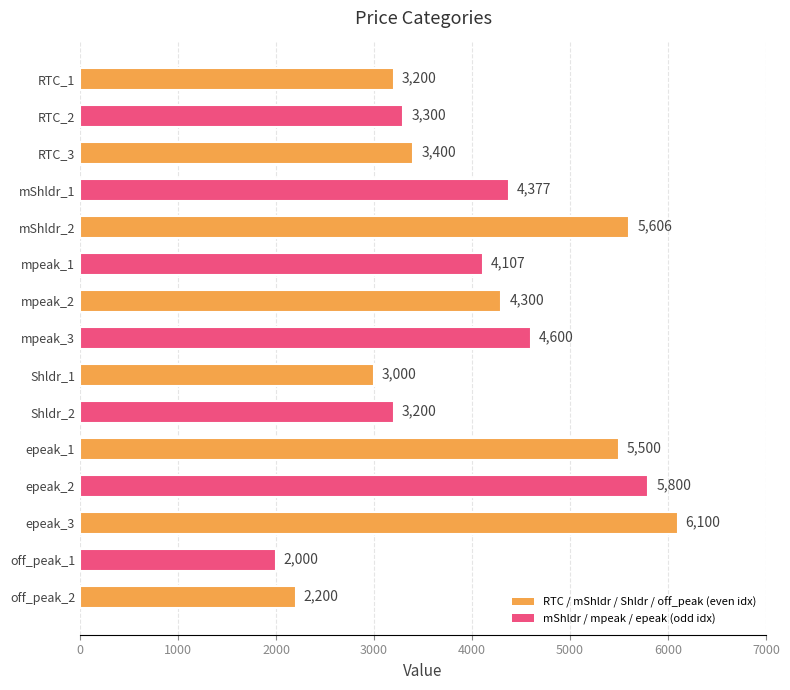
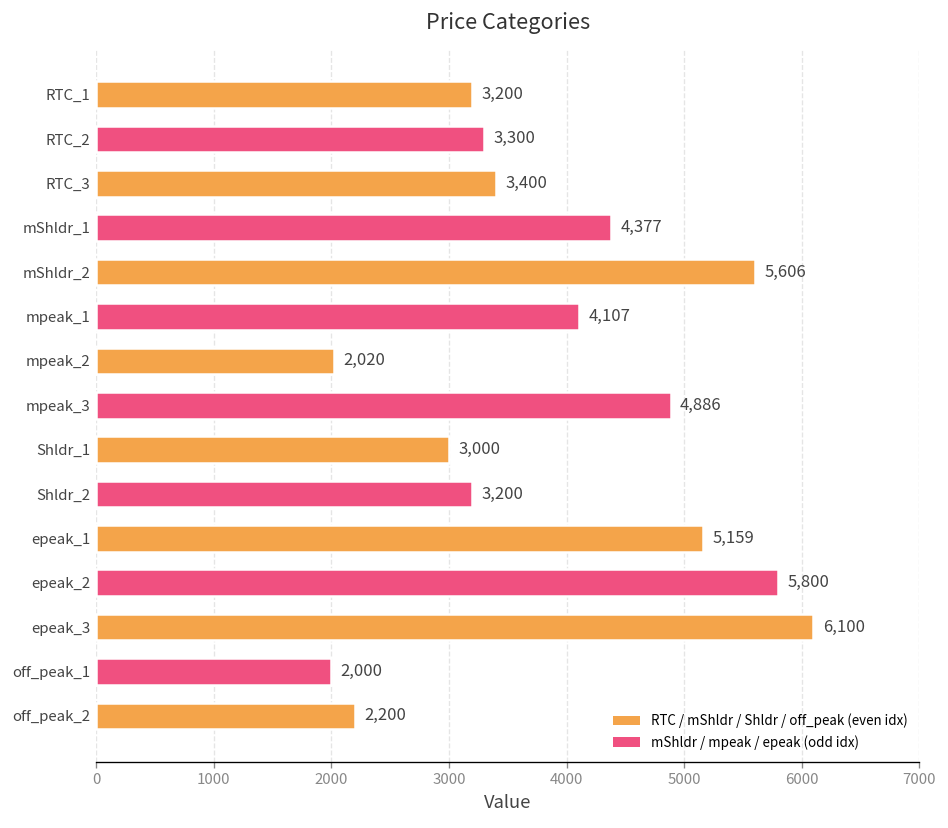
  {
    "RTC_1": "3,200",
    "RTC_2": "3,300",
    "RTC_3": "3,400",
    "mShldr_1": "4,377",
    "mShldr_2": "5,606",
    "mpeak_1": "4,107",
-   "mpeak_2": "4,300",
-   "mpeak_3": "4,600",
+   "mpeak_2": "2,020",
+   "mpeak_3": "4,886",
    "Shldr_1": "3,000",
    "Shldr_2": "3,200",
-   "epeak_1": "5,500",
+   "epeak_1": "5,159",
    "epeak_2": "5,800",
    "epeak_3": "6,100",
    "off_peak_1": "2,000",
    "off_peak_2": "2,200"
  }
